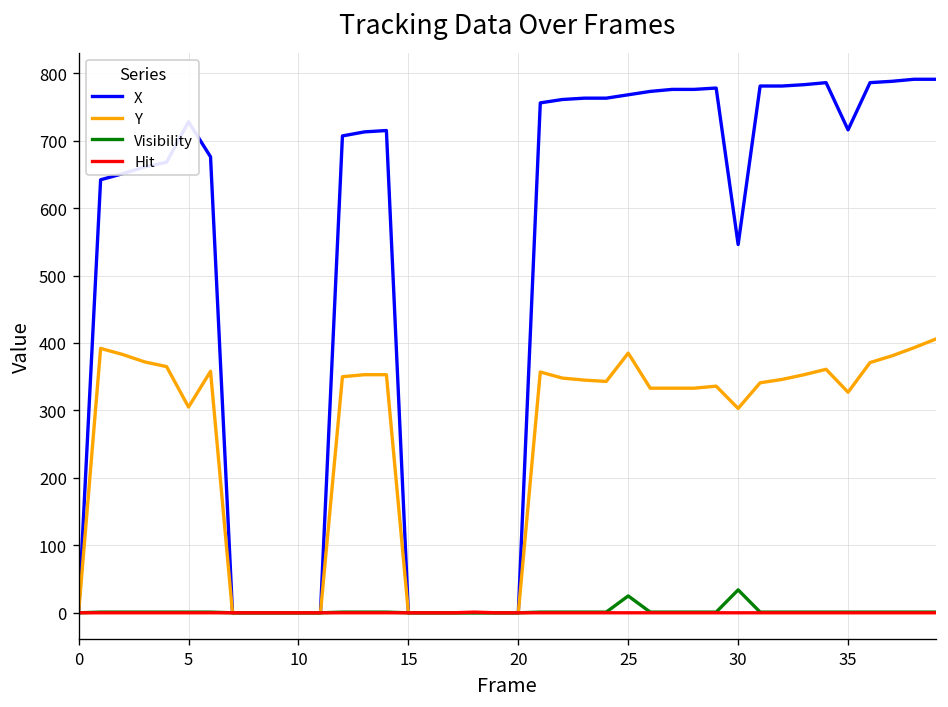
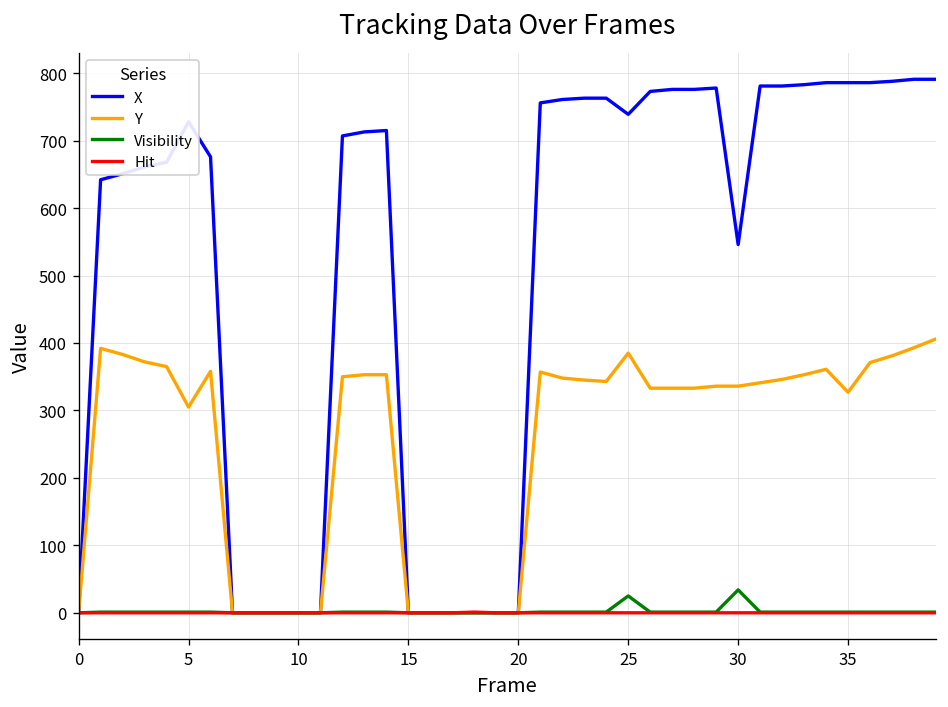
  {
    "X": {
-     "25": 770,
+     "25": 740,
      "30": 550,
-     "35": 720
+     "35": 790
    },
    "Y": {
      "5": 310,
      "25": 390,
-     "30": 300,
+     "30": 340,
      "35": 330
    },
    "Visibility": {
      "25": 30,
      "30": 30
    },
    "Hit": {
      "25": 0,
      "30": 0
    }
  }
